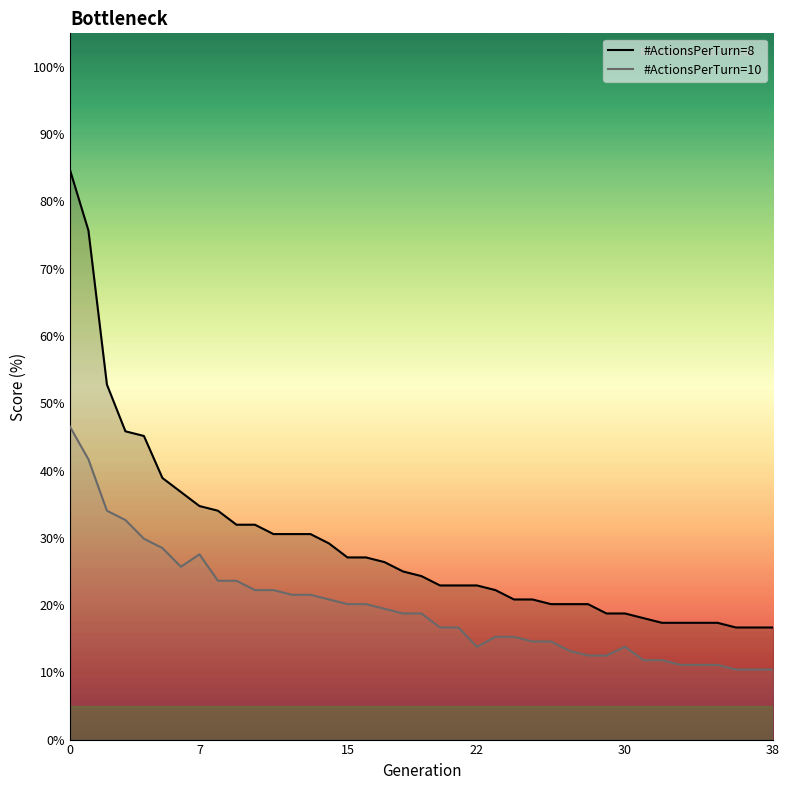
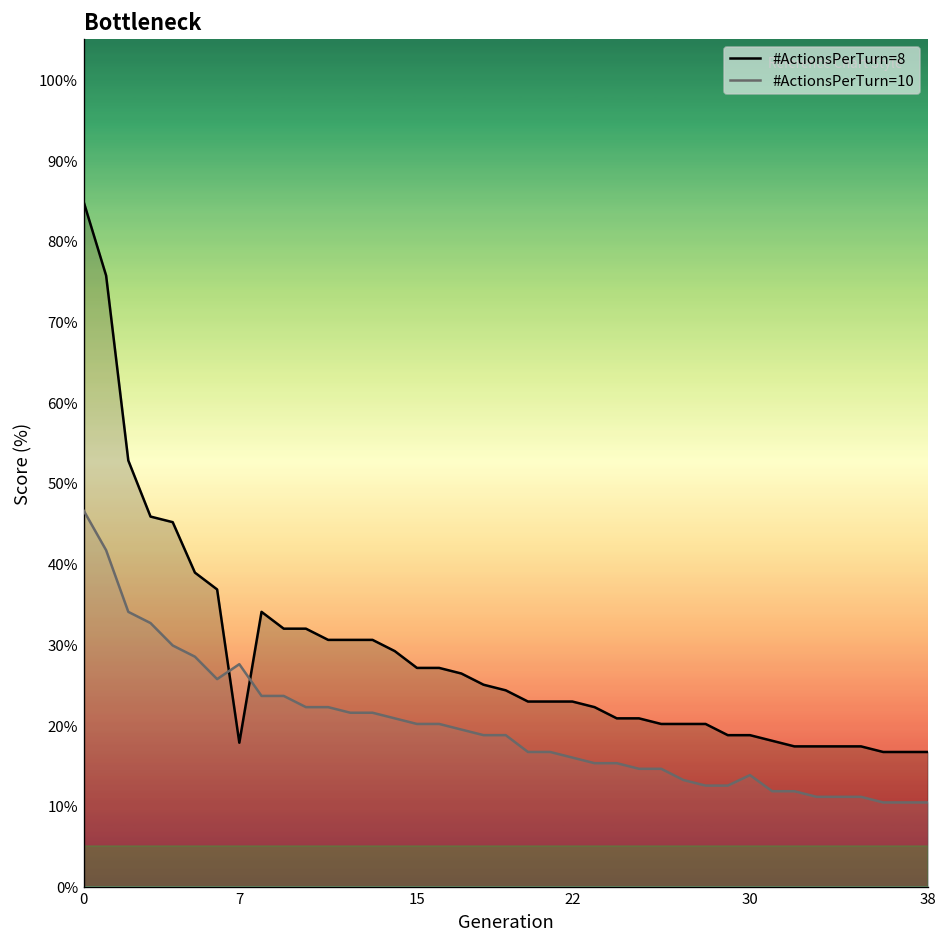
  {
    "#ActionsPerTurn=8": {
      "0": "85%",
-     "7": "35%",
+     "7": "18%",
      "15": "27%",
      "22": "23%",
      "30": "19%",
      "38": "17%"
    },
    "#ActionsPerTurn=10": {
      "0": "47%",
      "7": "28%",
      "15": "20%",
-     "22": "14%",
+     "22": "16%",
      "30": "14%",
      "38": "10%"
    }
  }
